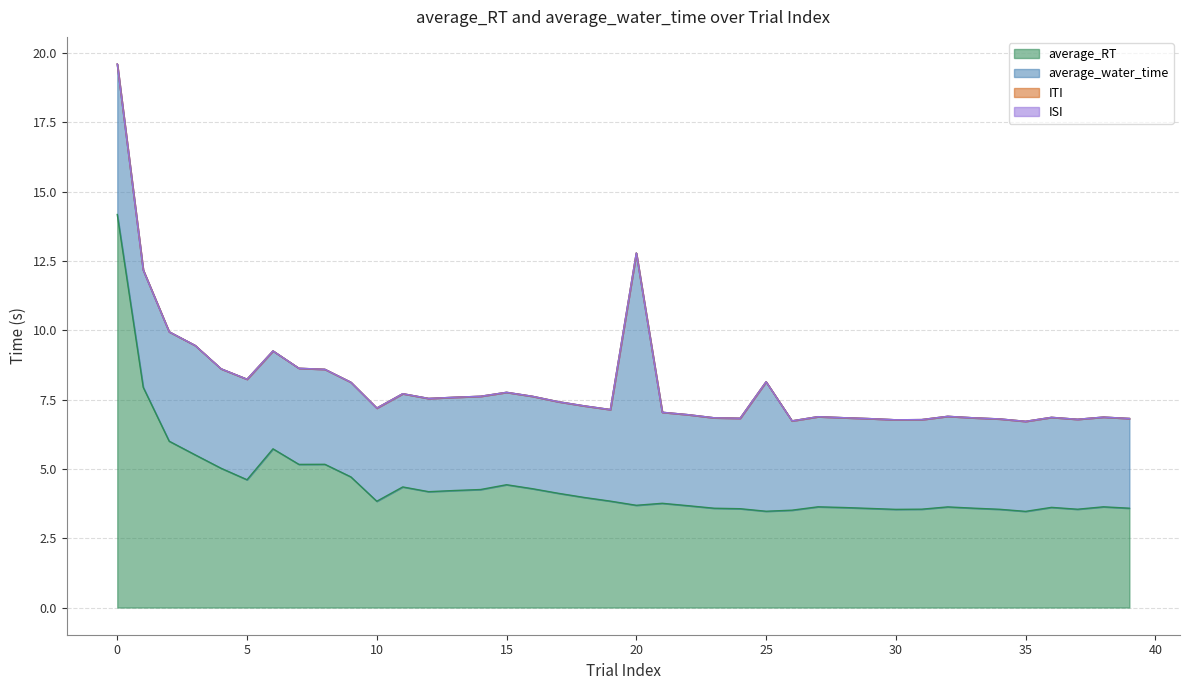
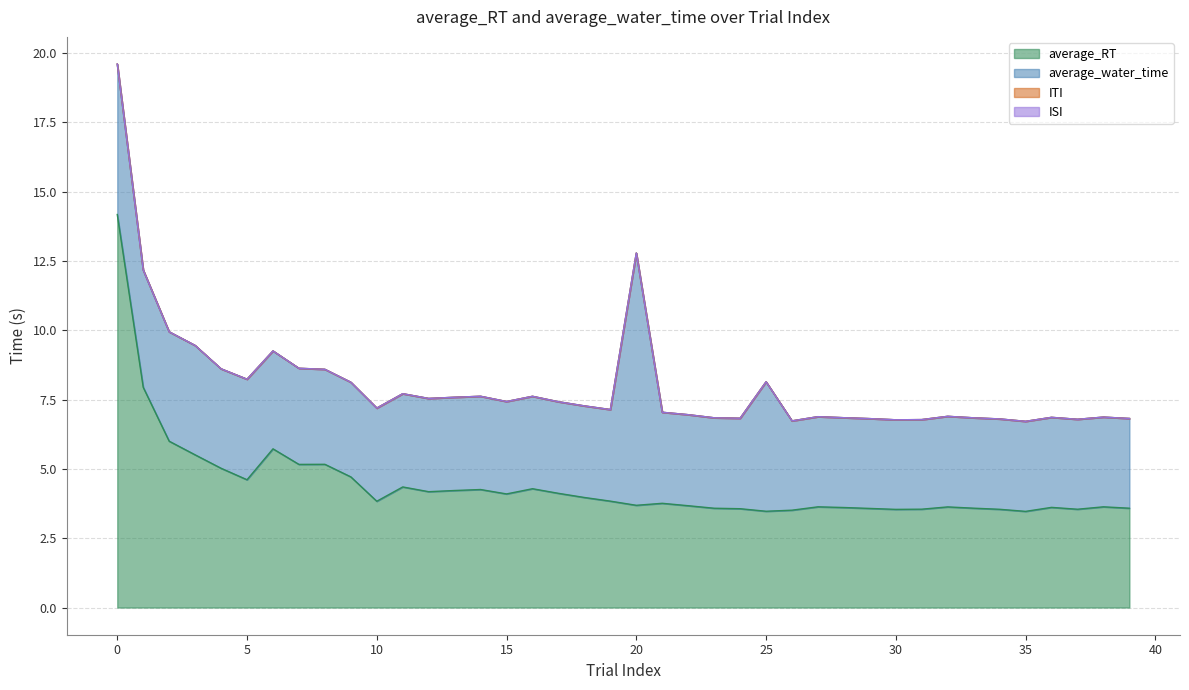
  {
    "average_RT": {
      "0": 14.2,
      "5": 4.6,
      "10": 3.8,
-     "15": 4.4,
+     "15": 4.1,
      "20": 3.7,
      "25": 3.5,
      "30": 3.5,
      "35": 3.5
    }
  }
